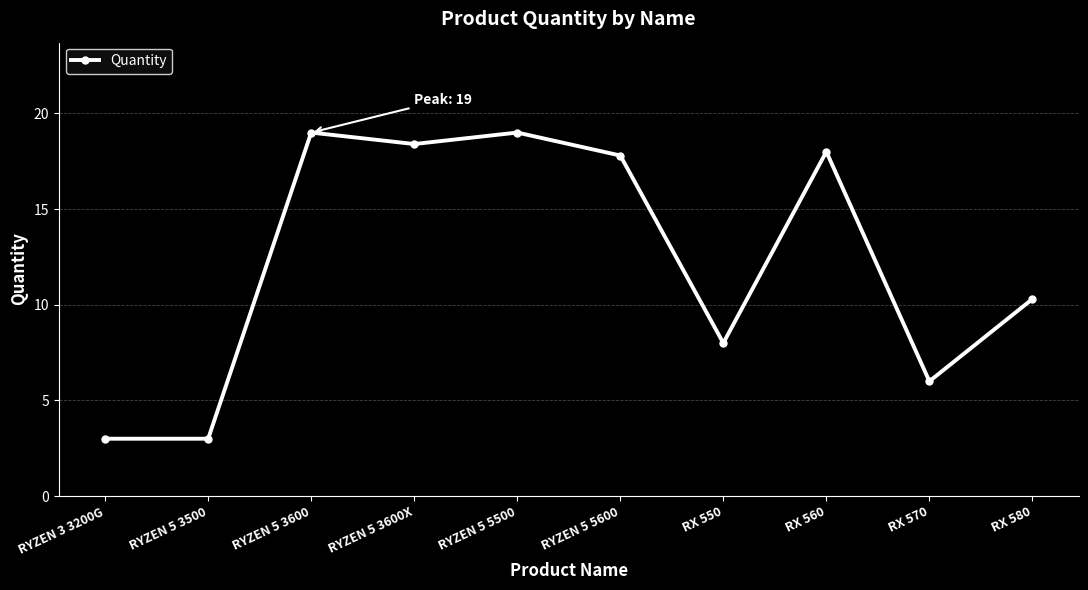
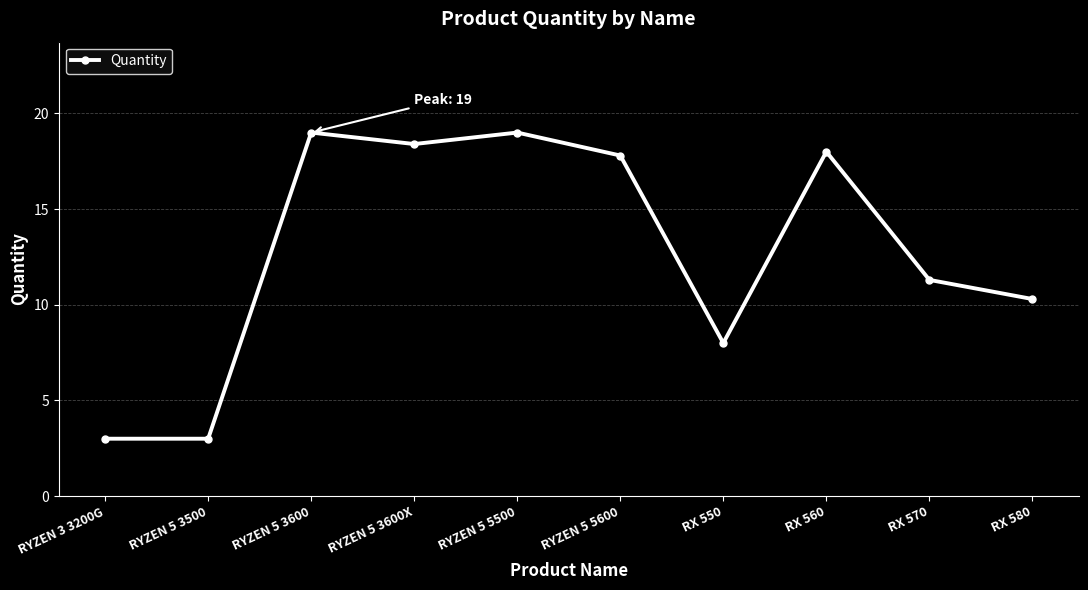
  {
    "RYZEN 3 3200G": 3.0,
    "RYZEN 5 3500": 3.0,
    "RYZEN 5 3600X": 18.4,
    "RYZEN 5 5500": 19.0,
    "RYZEN 5 5600": 17.8,
    "RX 550": 8.0,
    "RX 560": 18.0,
-   "RX 570": 6.0,
+   "RX 570": 11.3,
    "RX 580": 10.3
  }
